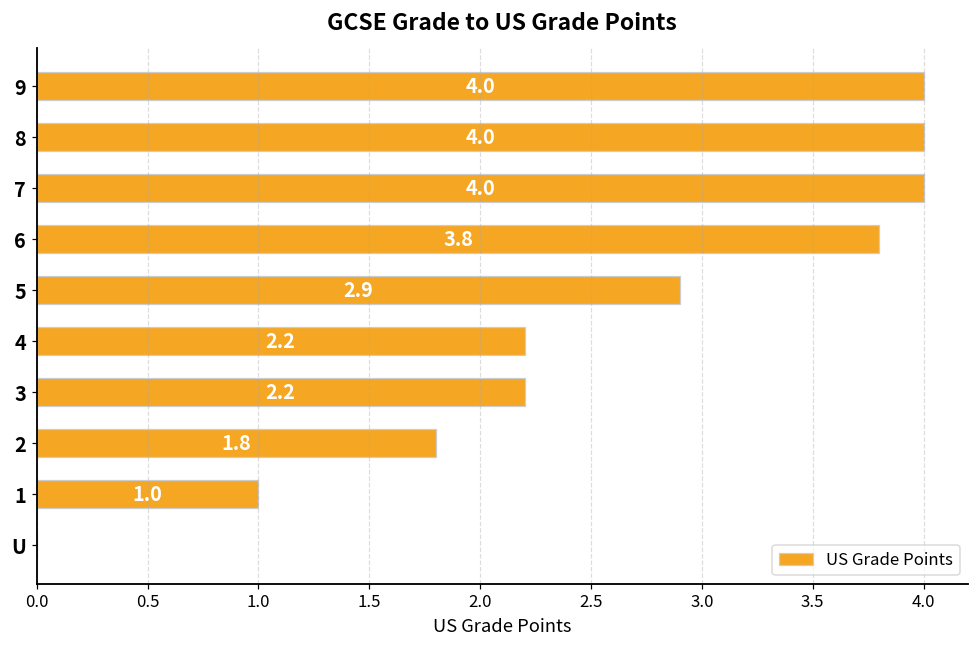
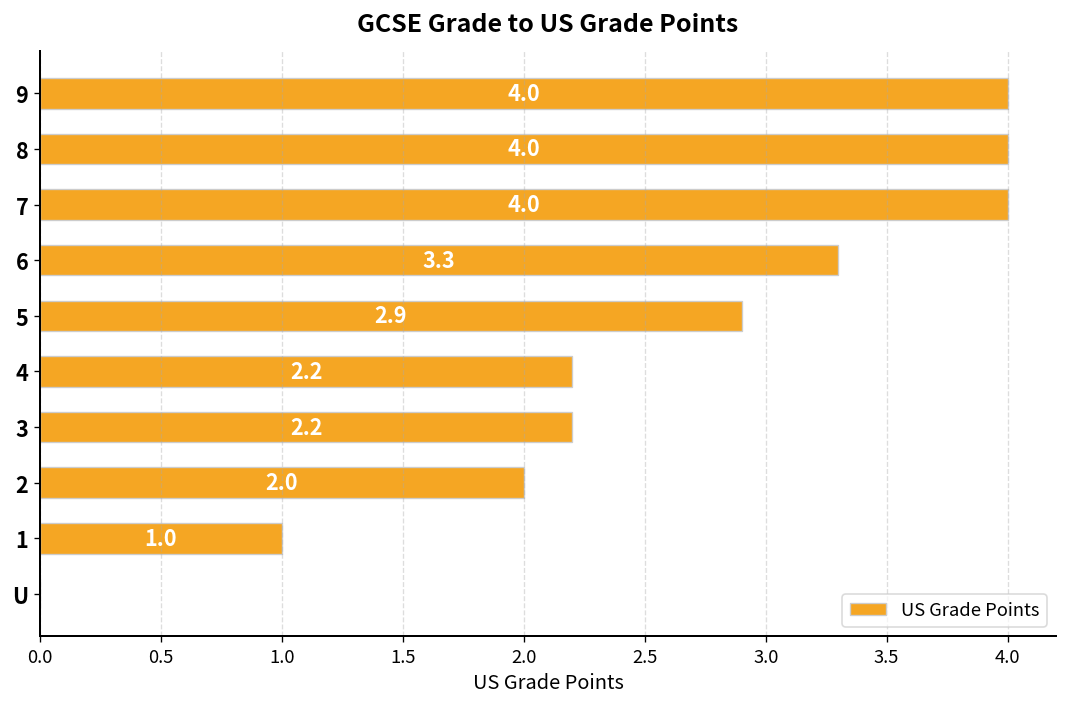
  {
    "9": 4.0,
    "8": 4.0,
    "7": 4.0,
-   "6": 3.8,
+   "6": 3.3,
    "5": 2.9,
    "4": 2.2,
    "3": 2.2,
-   "2": 1.8,
+   "2": 2.0,
    "1": 1.0
  }
